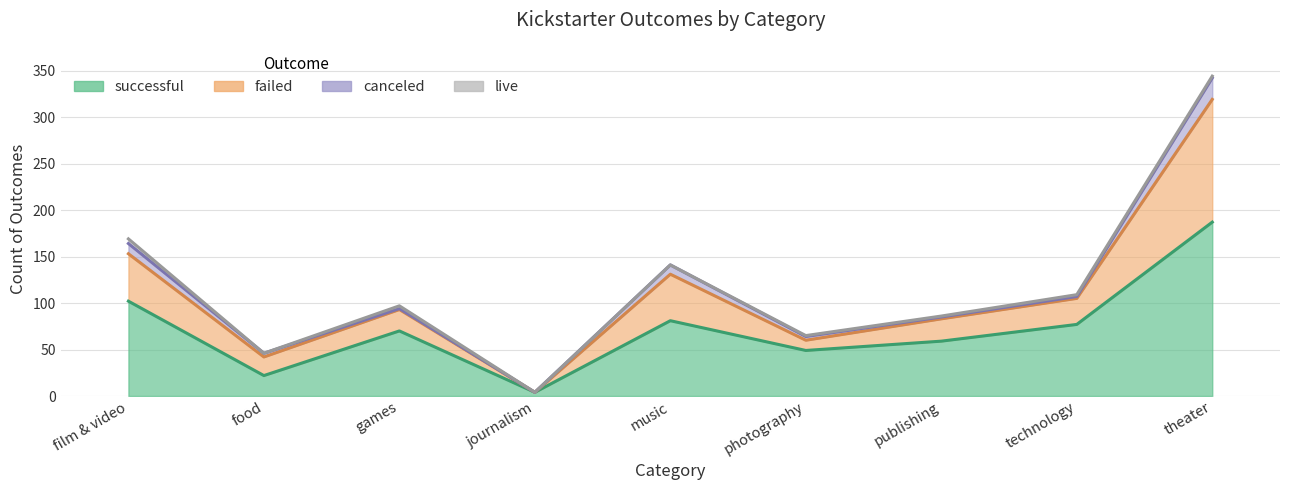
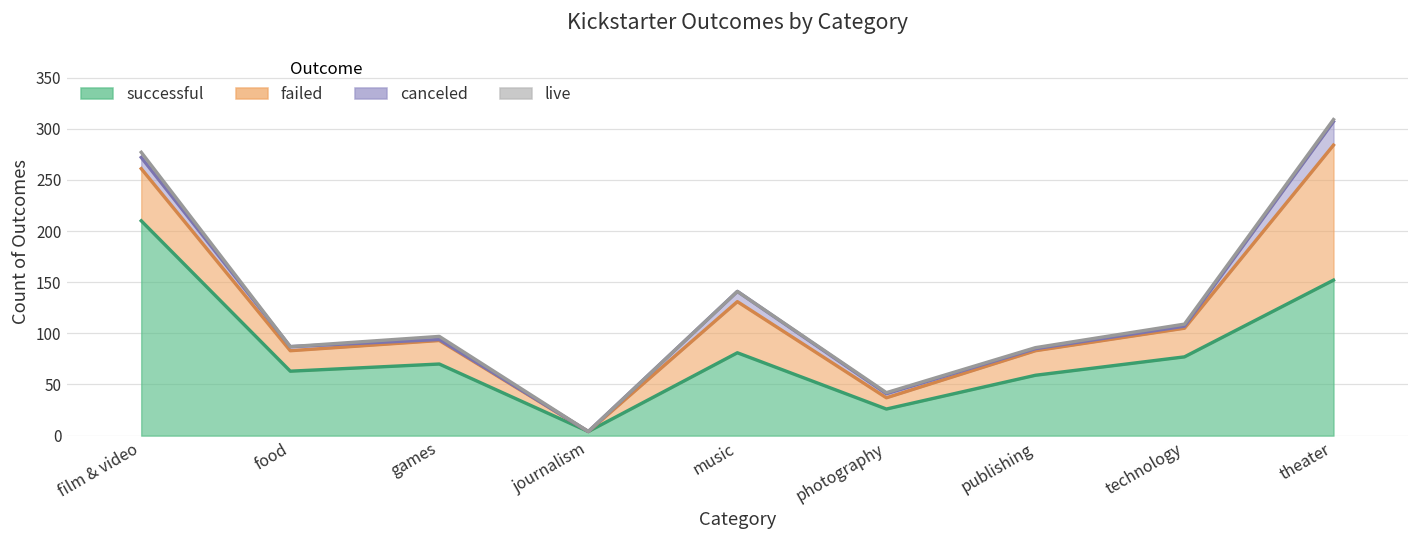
  {
    "successful": {
-     "film & video": 100,
-     "food": 20,
+     "film & video": 210,
+     "food": 60,
      "games": 70,
      "music": 80,
-     "photography": 50,
+     "photography": 30,
      "publishing": 60,
      "technology": 80,
-     "theater": 190
+     "theater": 150
    },
    "failed": {
      "film & video": 50,
      "food": 20,
      "music": 50,
      "photography": 10,
      "theater": 130
    }
  }
